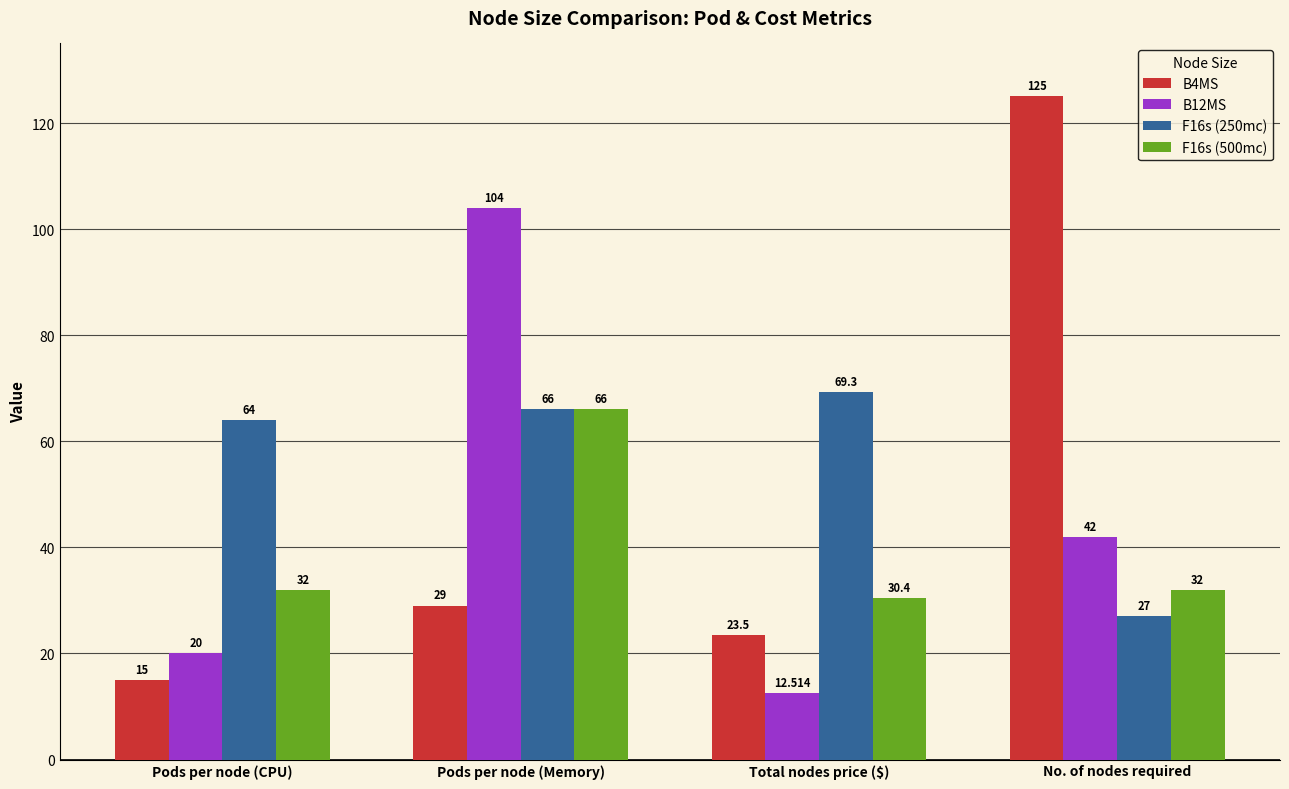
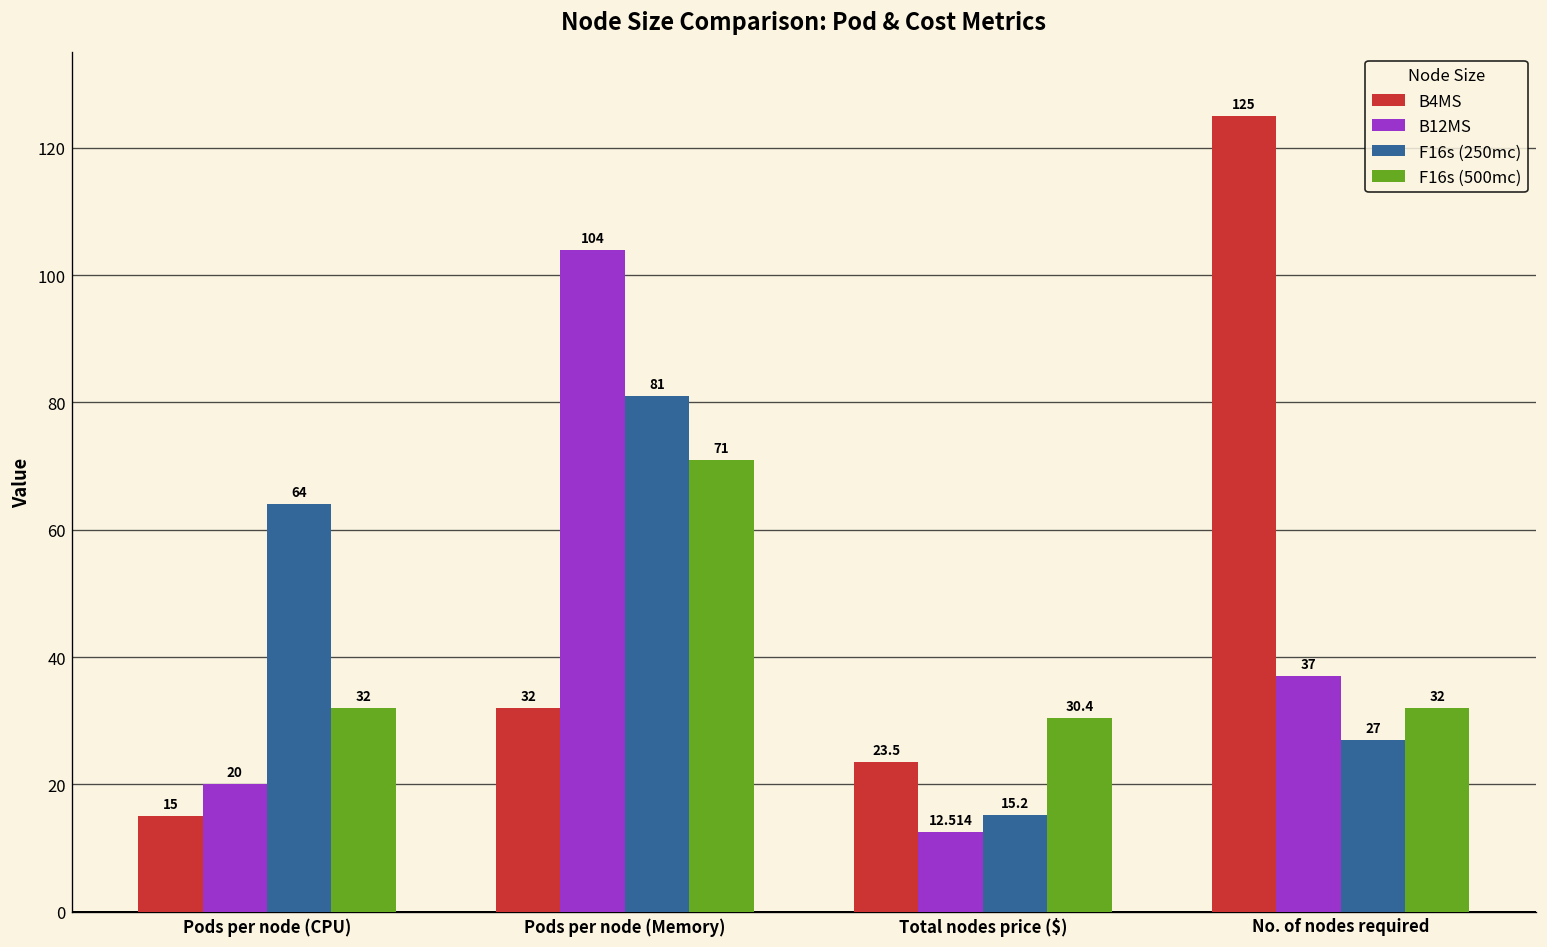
  {
    "B4MS": {
      "Pods per node (CPU)": 15,
-     "Pods per node (Memory)": 29,
+     "Pods per node (Memory)": 32,
      "Total nodes price ($)": 23.5,
      "No. of nodes required": 125
    },
    "B12MS": {
      "Pods per node (CPU)": 20,
      "Pods per node (Memory)": 104,
      "Total nodes price ($)": 12.514,
-     "No. of nodes required": 42
+     "No. of nodes required": 37
    },
    "F16s (250mc)": {
      "Pods per node (CPU)": 64,
-     "Pods per node (Memory)": 66,
-     "Total nodes price ($)": 69.3,
+     "Pods per node (Memory)": 81,
+     "Total nodes price ($)": 15.2,
      "No. of nodes required": 27
    },
    "F16s (500mc)": {
      "Pods per node (CPU)": 32,
-     "Pods per node (Memory)": 66,
+     "Pods per node (Memory)": 71,
      "Total nodes price ($)": 30.4,
      "No. of nodes required": 32
    }
  }
